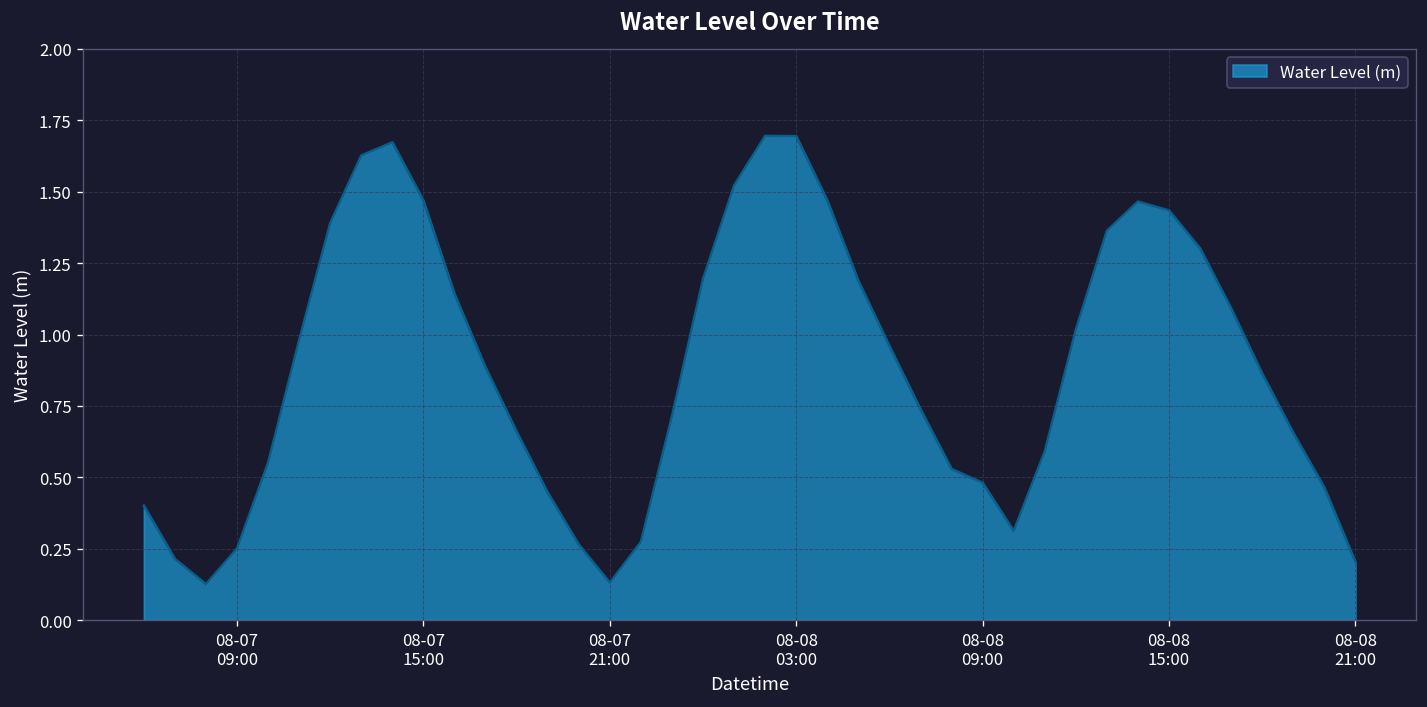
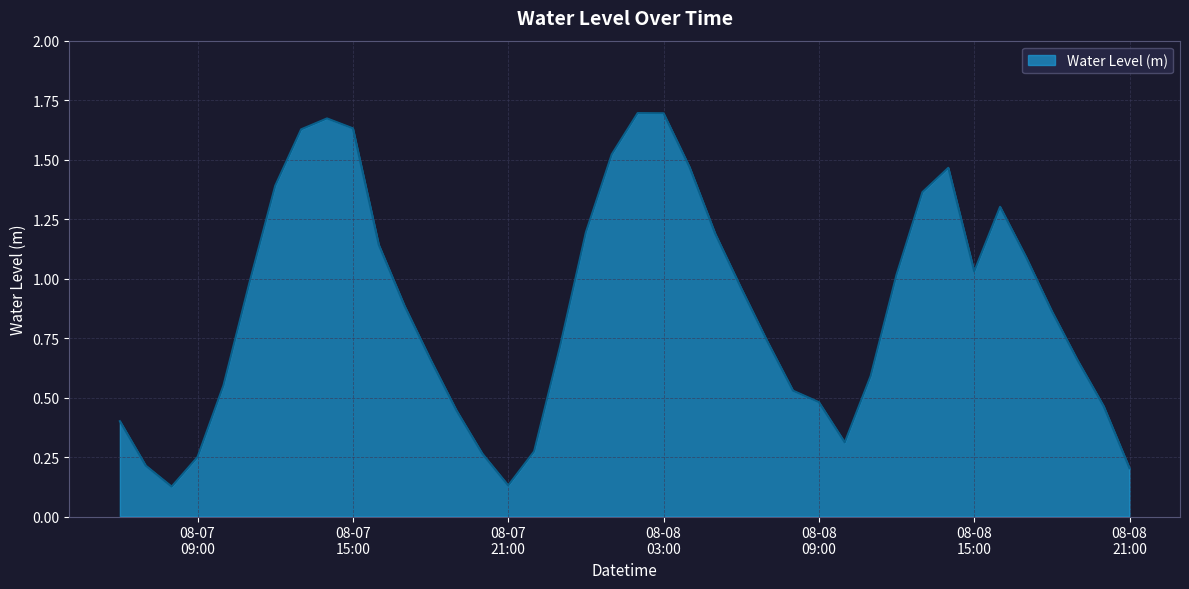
  {
    "08-07 09:00": 0.25,
-   "08-07 15:00": 1.47,
+   "08-07 15:00": 1.63,
    "08-07 21:00": 0.13,
    "08-08 03:00": 1.69,
    "08-08 09:00": 0.48,
-   "08-08 15:00": 1.43,
+   "08-08 15:00": 1.03,
    "08-08 21:00": 0.20
  }
